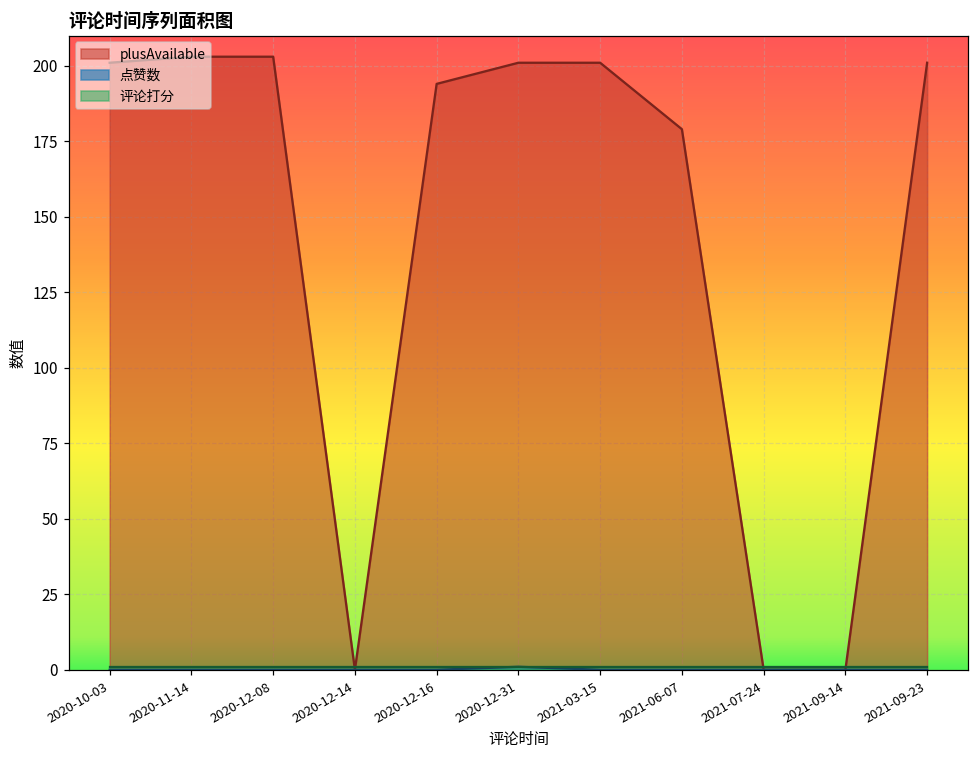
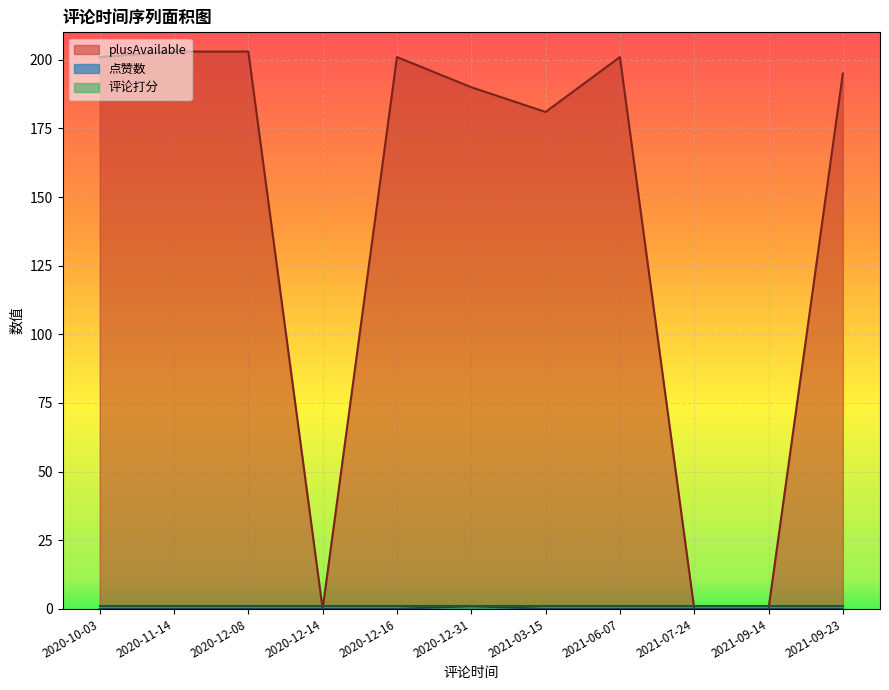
  {
    "plusAvailable": {
      "2020-12-08": 203,
-     "2020-12-16": 194,
-     "2020-12-31": 201,
-     "2021-03-15": 201,
-     "2021-06-07": 179,
-     "2021-09-23": 201
+     "2020-12-16": 201,
+     "2020-12-31": 190,
+     "2021-03-15": 181,
+     "2021-06-07": 201,
+     "2021-09-23": 195
    },
    "点赞数": {
      "2020-10-03": 0,
      "2020-11-14": 0,
      "2020-12-08": 0,
      "2020-12-16": 0,
      "2021-03-15": 0,
      "2021-06-07": 0,
      "2021-09-23": 0
    },
    "评论打分": {
      "2020-10-03": 1,
      "2020-11-14": 1,
      "2020-12-08": 1,
      "2020-12-14": 1,
      "2020-12-16": 1,
      "2021-03-15": 1,
      "2021-06-07": 1,
      "2021-07-24": 1,
      "2021-09-14": 1,
      "2021-09-23": 1
    }
  }
